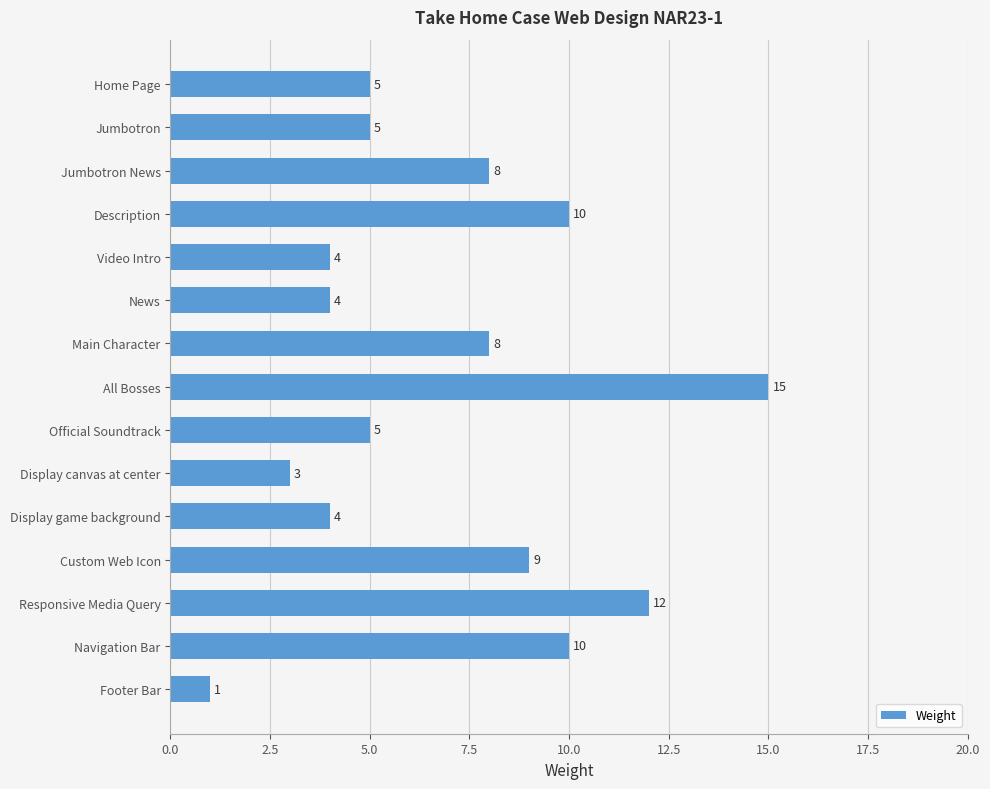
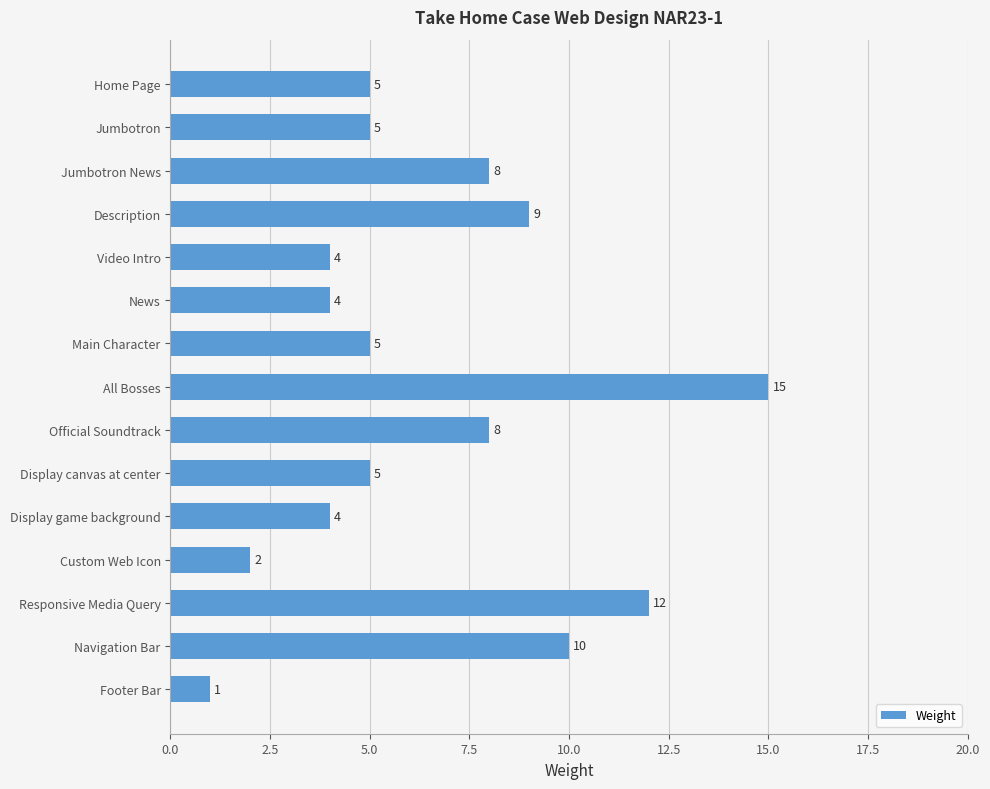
  {
    "Home Page": 5,
    "Jumbotron": 5,
    "Jumbotron News": 8,
-   "Description": 10,
+   "Description": 9,
    "Video Intro": 4,
    "News": 4,
-   "Main Character": 8,
+   "Main Character": 5,
    "All Bosses": 15,
-   "Official Soundtrack": 5,
-   "Display canvas at center": 3,
+   "Official Soundtrack": 8,
+   "Display canvas at center": 5,
    "Display game background": 4,
-   "Custom Web Icon": 9,
+   "Custom Web Icon": 2,
    "Responsive Media Query": 12,
    "Navigation Bar": 10,
    "Footer Bar": 1
  }
